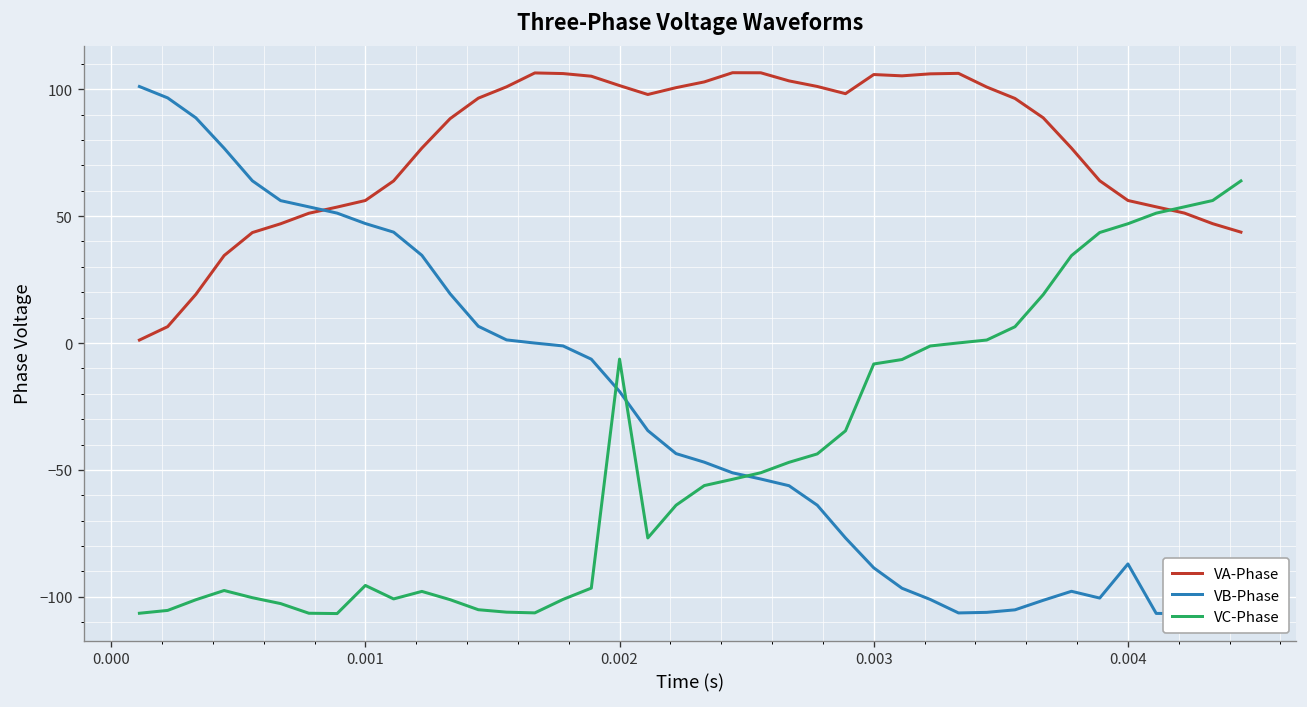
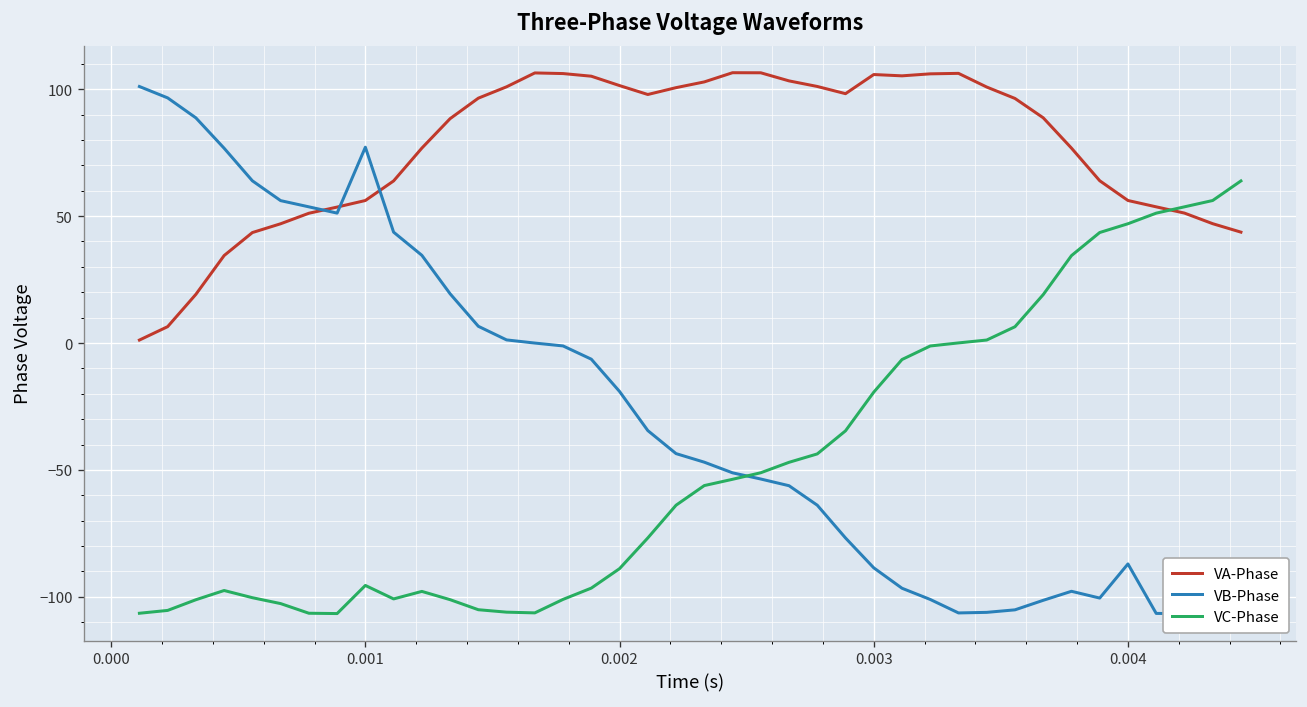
  {
    "VA-Phase": {
      "0.001": 56,
      "0.002": 101,
      "0.003": 106,
      "0.004": 56
    },
    "VB-Phase": {
-     "0.001": 47,
+     "0.001": 77,
      "0.002": -19,
      "0.003": -89,
      "0.004": -87
    },
    "VC-Phase": {
      "0.001": -96,
-     "0.002": -6,
-     "0.003": -8,
+     "0.002": -89,
+     "0.003": -19,
      "0.004": 47
    }
  }
